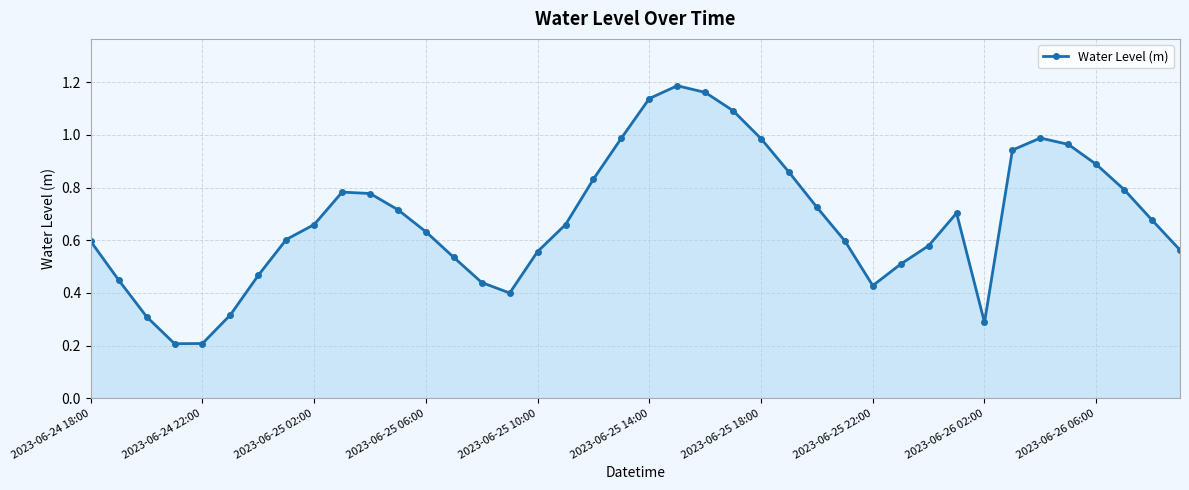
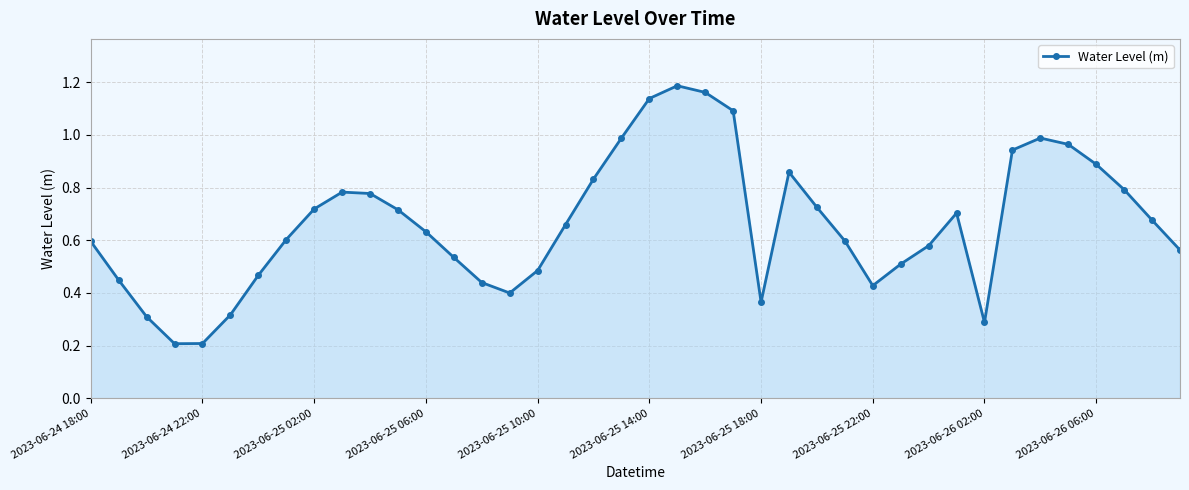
  {
    "2023-06-24 18:00": 0.60,
    "2023-06-24 22:00": 0.21,
-   "2023-06-25 02:00": 0.66,
+   "2023-06-25 02:00": 0.72,
    "2023-06-25 06:00": 0.63,
-   "2023-06-25 10:00": 0.56,
+   "2023-06-25 10:00": 0.49,
    "2023-06-25 14:00": 1.14,
-   "2023-06-25 18:00": 0.99,
+   "2023-06-25 18:00": 0.36,
    "2023-06-25 22:00": 0.43,
    "2023-06-26 02:00": 0.29,
    "2023-06-26 06:00": 0.89
  }
